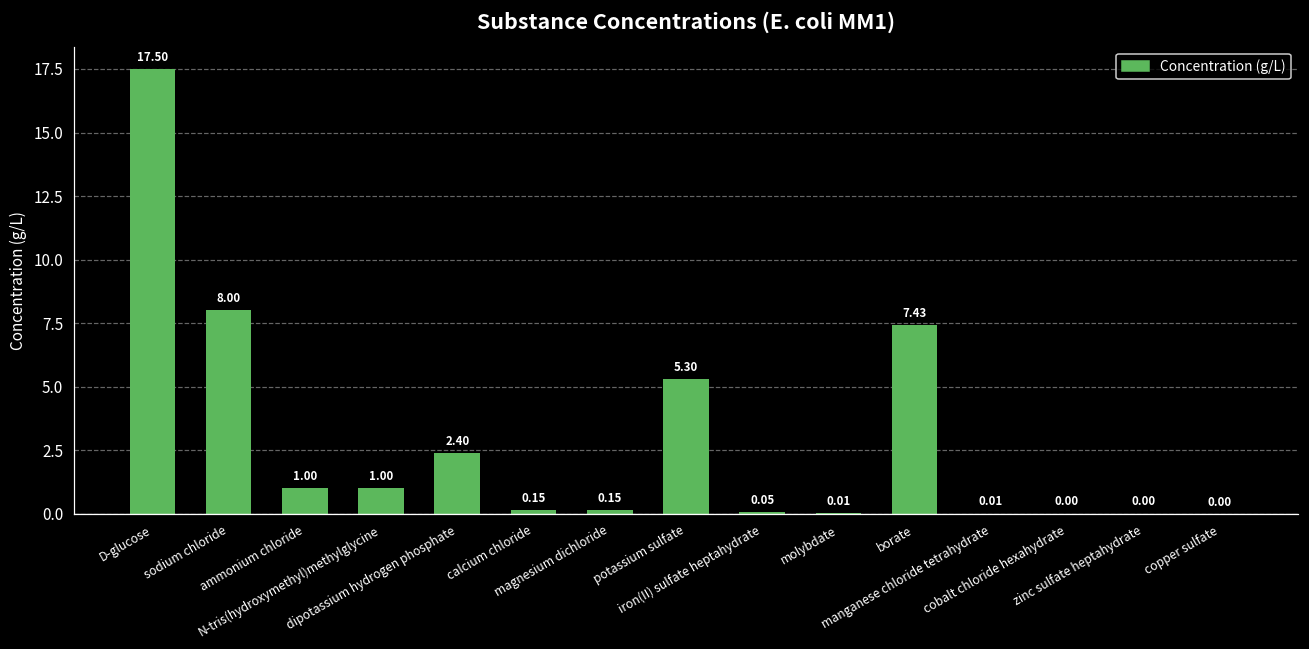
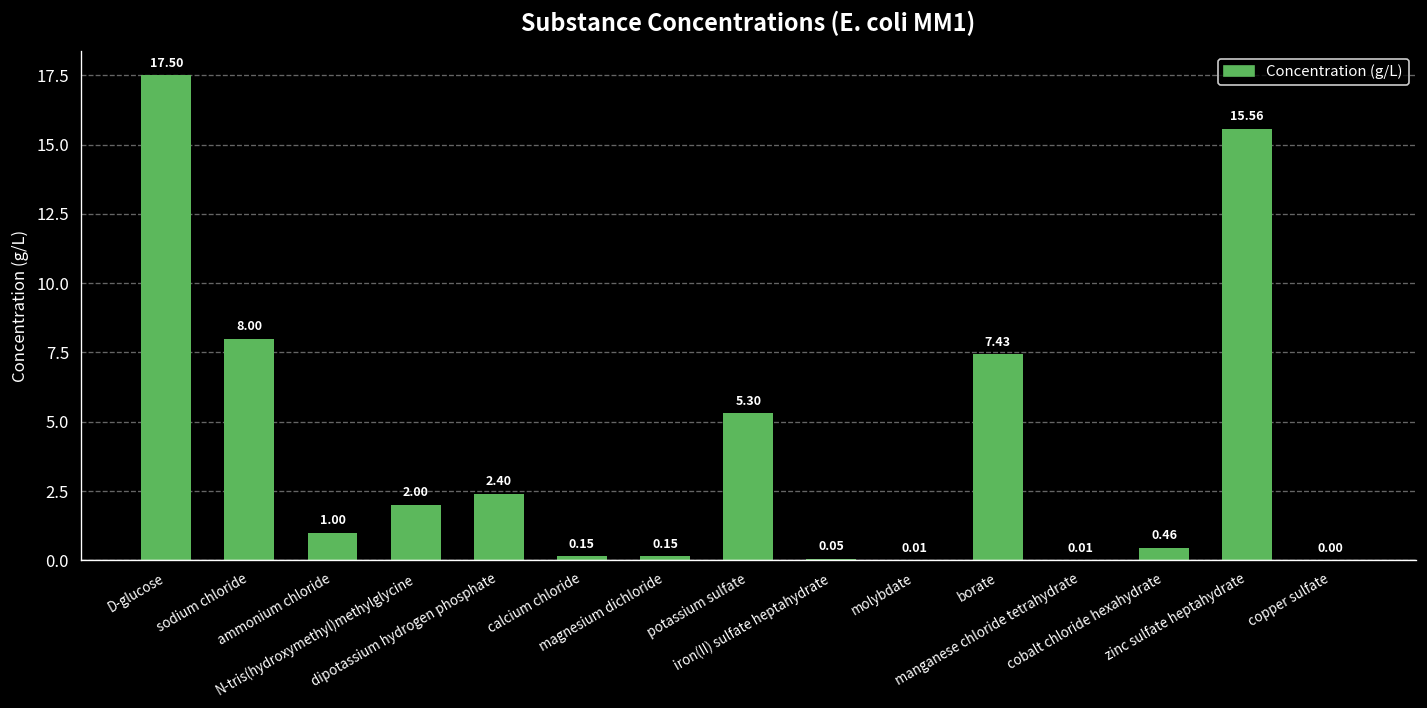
  {
    "D-glucose": 17.50,
    "sodium chloride": 8.00,
    "ammonium chloride": 1.00,
-   "N-tris(hydroxymethyl)methylglycine": 1.00,
+   "N-tris(hydroxymethyl)methylglycine": 2.00,
    "dipotassium hydrogen phosphate": 2.40,
    "calcium chloride": 0.15,
    "magnesium dichloride": 0.15,
    "potassium sulfate": 5.30,
    "iron(II) sulfate heptahydrate": 0.05,
    "molybdate": 0.01,
    "borate": 7.43,
    "manganese chloride tetrahydrate": 0.01,
-   "cobalt chloride hexahydrate": 0.00,
-   "zinc sulfate heptahydrate": 0.00,
+   "cobalt chloride hexahydrate": 0.46,
+   "zinc sulfate heptahydrate": 15.56,
    "copper sulfate": 0.00
  }
